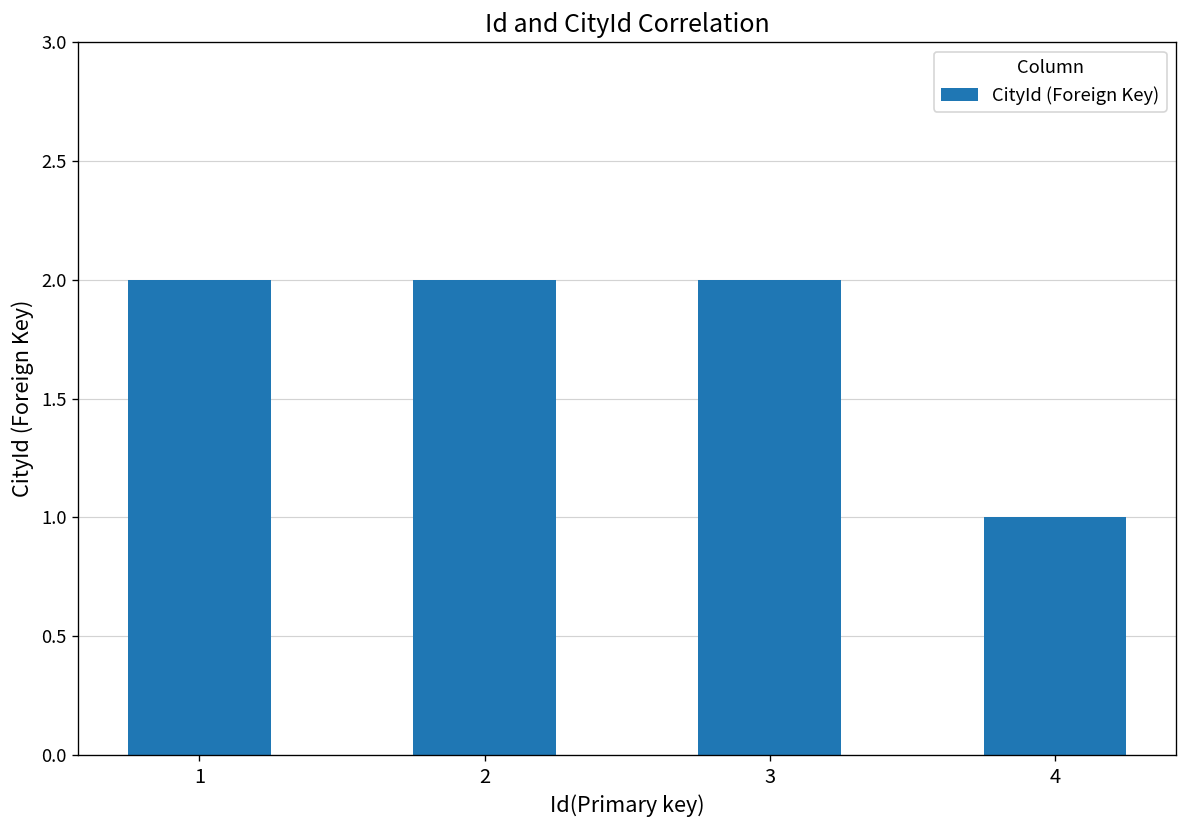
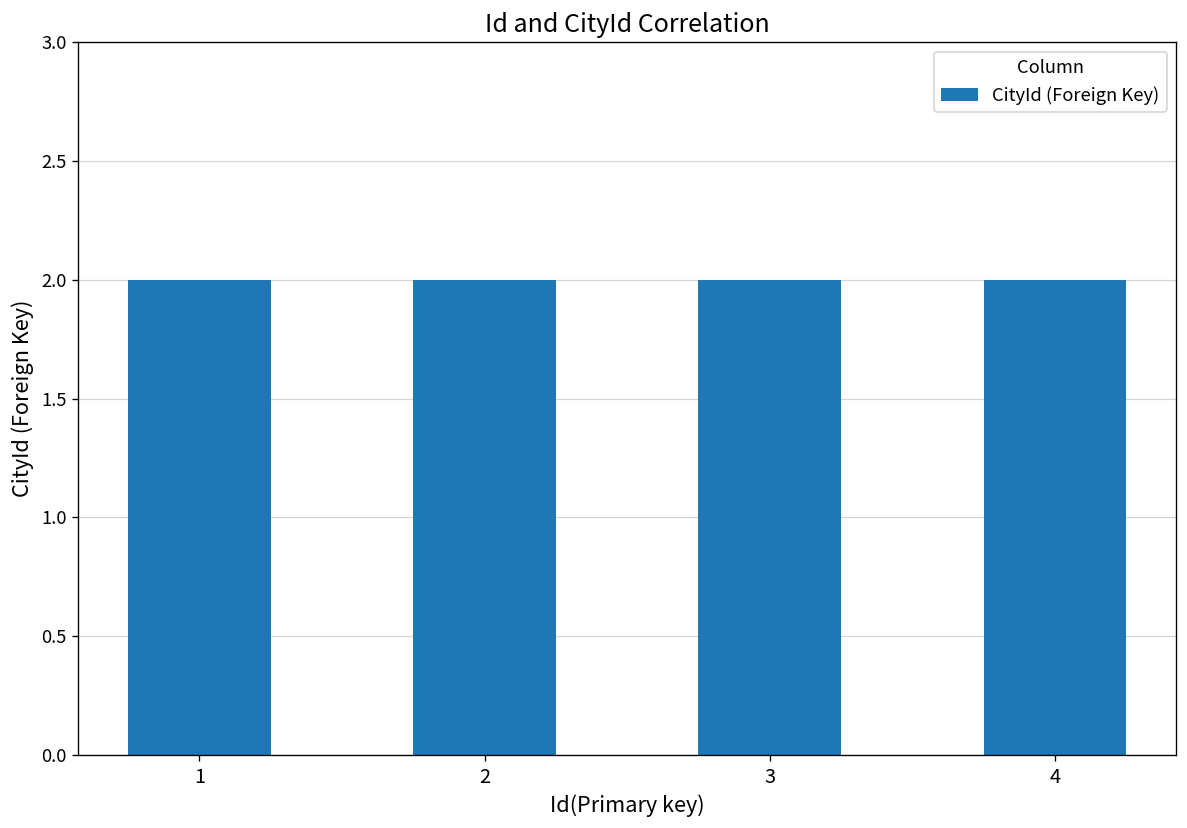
  {
    "1": 2,
    "2": 2,
    "3": 2,
-   "4": 1
+   "4": 2
  }
